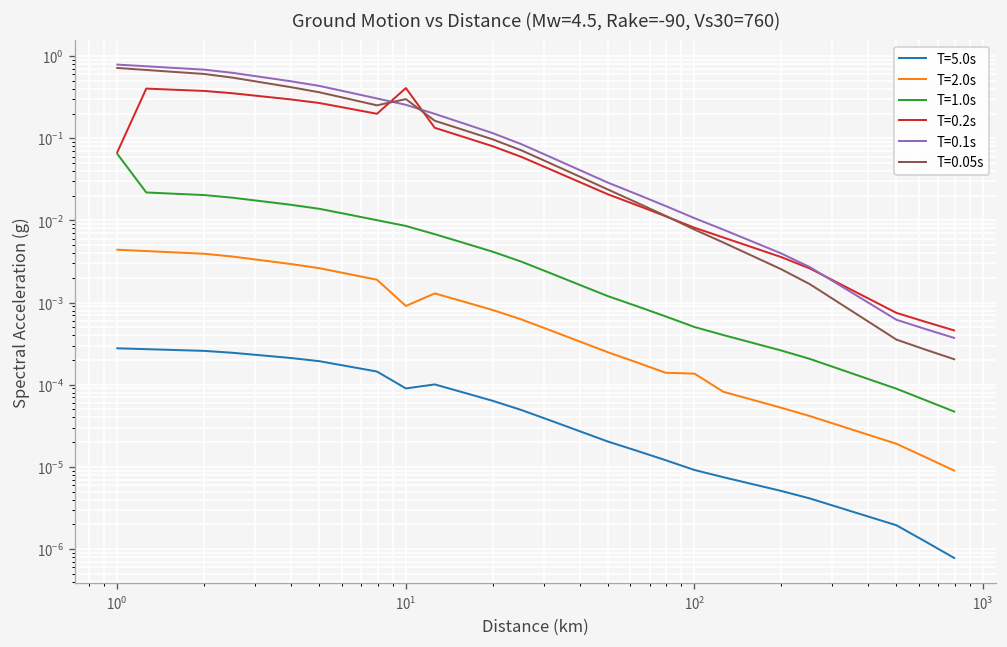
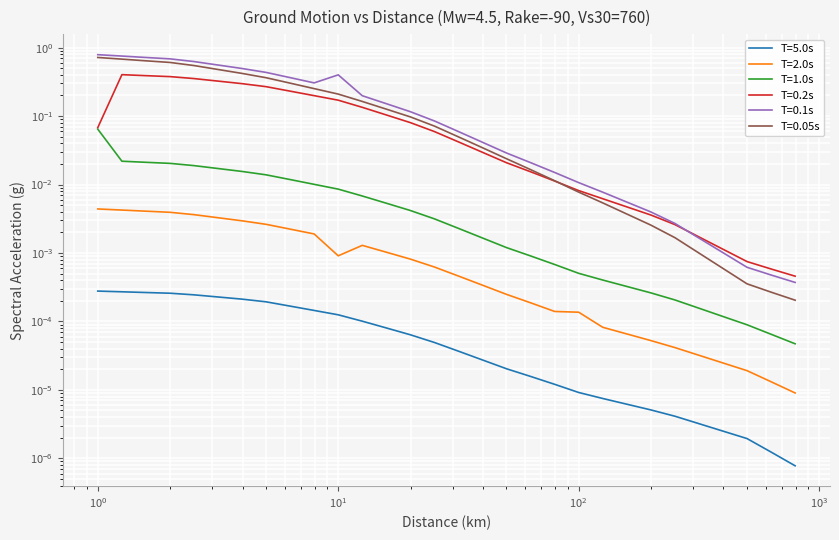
  {
    "T=5.0s": {
      "10^0": 0.00028,
-     "10^1": 0.00009,
+     "10^1": 0.00013,
      "10^2": 0.000009
    },
    "T=2.0s": {
      "10^0": 0.004,
      "10^1": 0.0009,
      "10^2": 0.00014
    },
    "T=1.0s": {
      "10^1": 0.009,
      "10^2": 0.0005
    },
    "T=0.2s": {
-     "10^1": 0.4
+     "10^1": 0.17
    },
    "T=0.1s": {
      "10^0": 0.8,
-     "10^1": 0.26,
+     "10^1": 0.4,
      "10^2": 0.01
    },
    "T=0.05s": {
      "10^0": 0.7,
-     "10^1": 0.3
+     "10^1": 0.21
    }
  }
